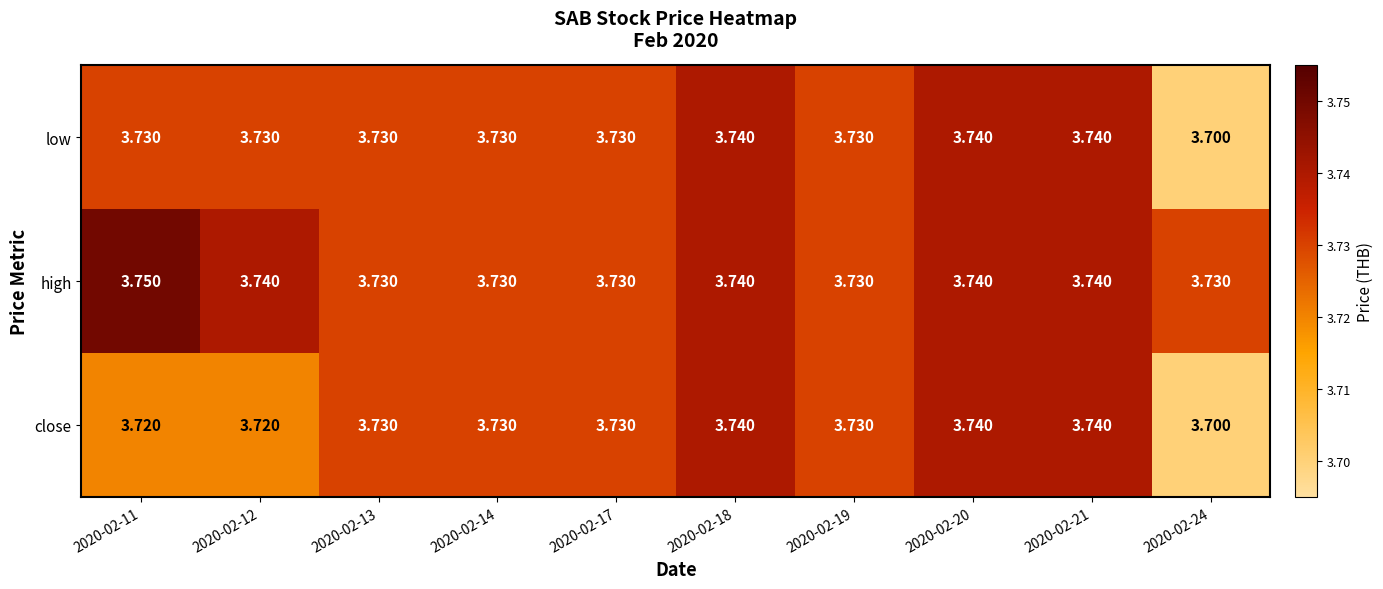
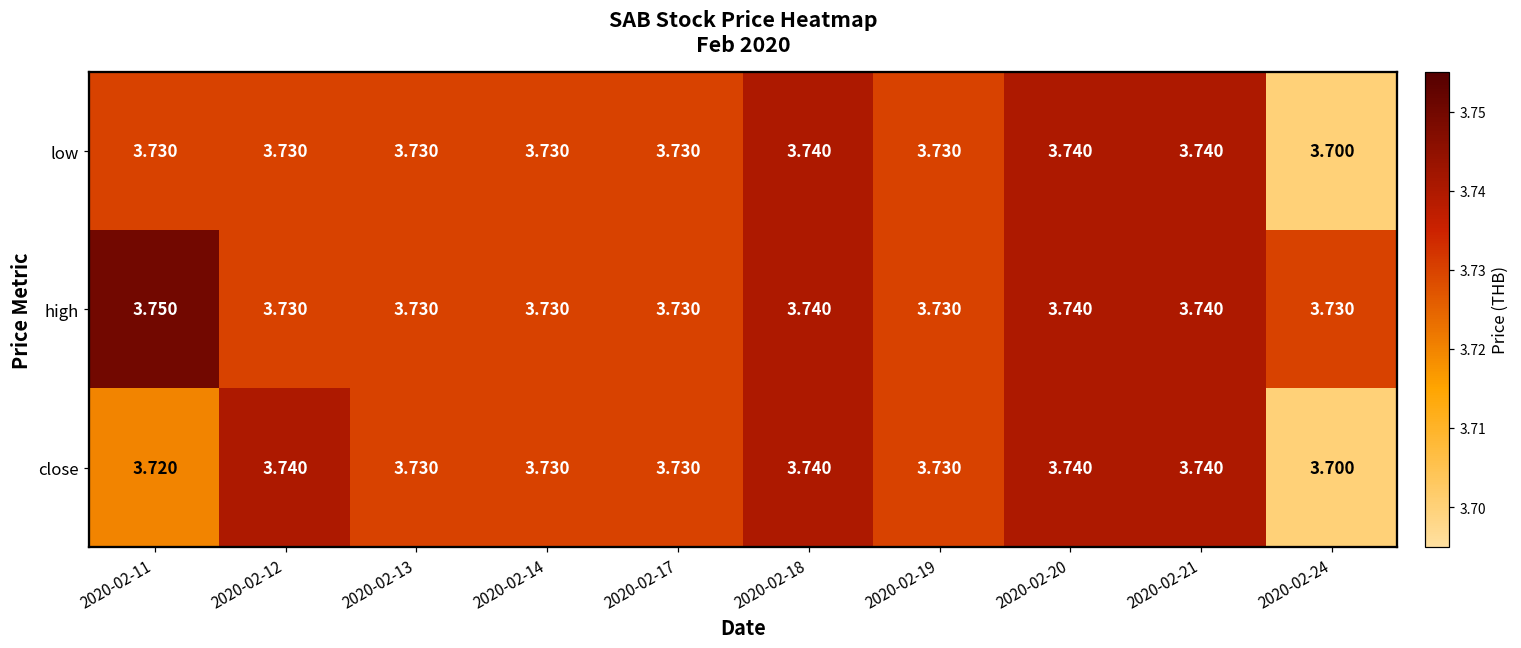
  {
    "low": {
      "2020-02-11": 3.730,
      "2020-02-12": 3.730,
      "2020-02-13": 3.730,
      "2020-02-14": 3.730,
      "2020-02-17": 3.730,
      "2020-02-18": 3.740,
      "2020-02-19": 3.730,
      "2020-02-20": 3.740,
      "2020-02-21": 3.740,
      "2020-02-24": 3.700
    },
    "high": {
      "2020-02-11": 3.750,
-     "2020-02-12": 3.740,
+     "2020-02-12": 3.730,
      "2020-02-13": 3.730,
      "2020-02-14": 3.730,
      "2020-02-17": 3.730,
      "2020-02-18": 3.740,
      "2020-02-19": 3.730,
      "2020-02-20": 3.740,
      "2020-02-21": 3.740,
      "2020-02-24": 3.730
    },
    "close": {
      "2020-02-11": 3.720,
-     "2020-02-12": 3.720,
+     "2020-02-12": 3.740,
      "2020-02-13": 3.730,
      "2020-02-14": 3.730,
      "2020-02-17": 3.730,
      "2020-02-18": 3.740,
      "2020-02-19": 3.730,
      "2020-02-20": 3.740,
      "2020-02-21": 3.740,
      "2020-02-24": 3.700
    }
  }
